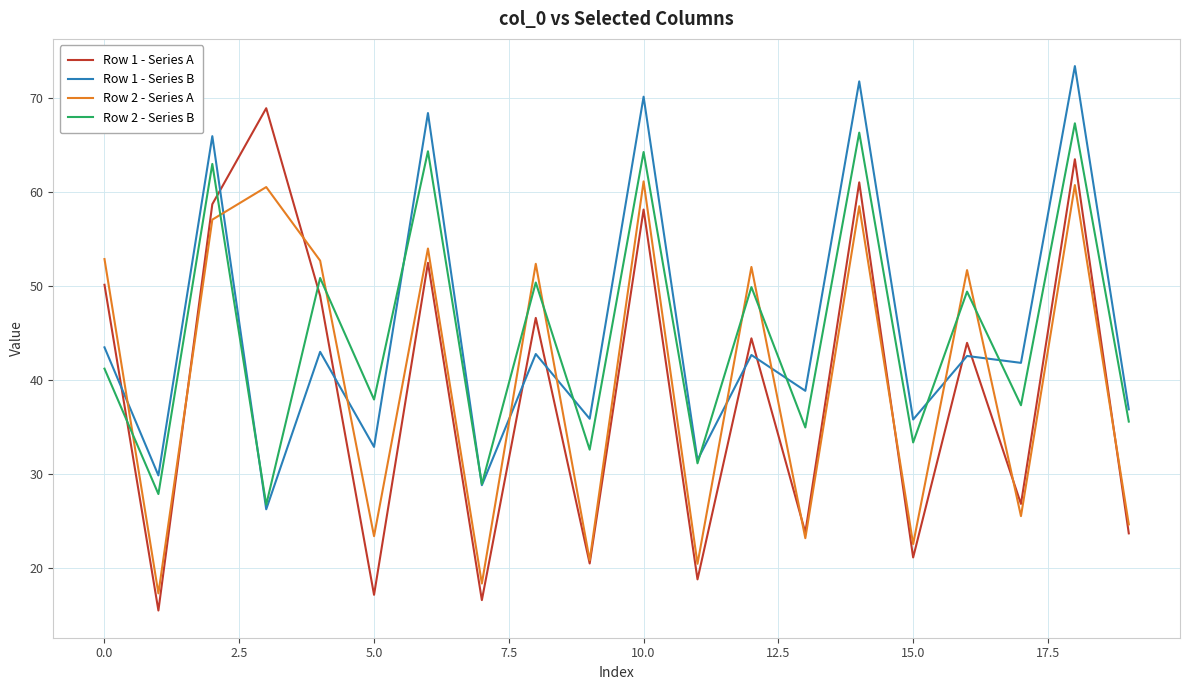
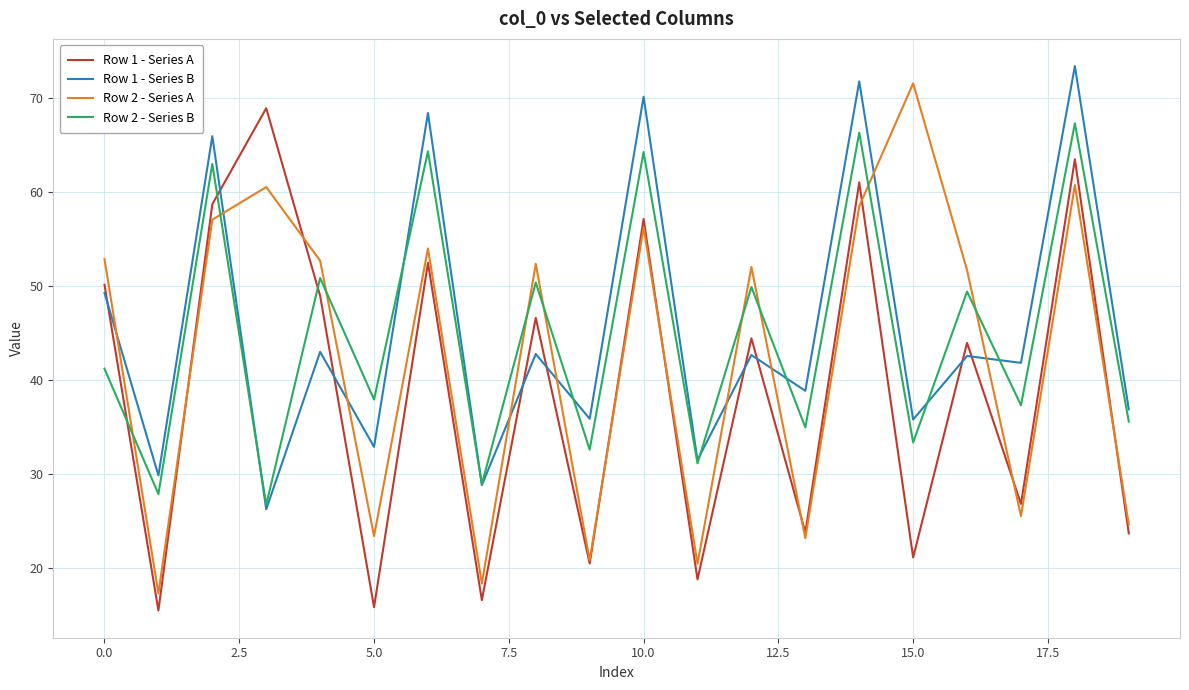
  {
    "Row 1 - Series A": {
      "0.0": 50,
-     "5.0": 17,
-     "10.0": 58,
+     "5.0": 16,
+     "10.0": 57,
      "15.0": 21
    },
    "Row 1 - Series B": {
-     "0.0": 44,
+     "0.0": 49,
      "5.0": 33,
      "10.0": 70,
      "15.0": 36
    },
    "Row 2 - Series A": {
      "0.0": 53,
      "5.0": 23,
-     "10.0": 61,
-     "15.0": 23
+     "10.0": 56,
+     "15.0": 72
    },
    "Row 2 - Series B": {
      "0.0": 41,
      "5.0": 38,
      "10.0": 64,
      "15.0": 33
    }
  }
